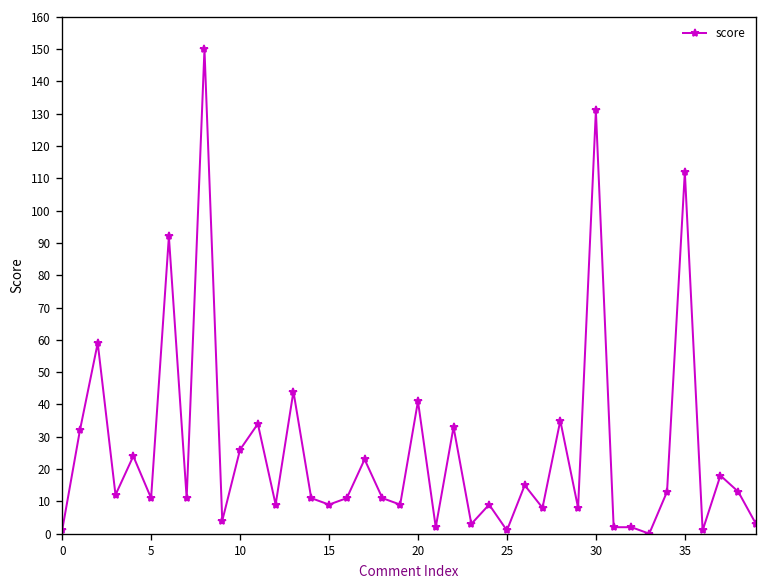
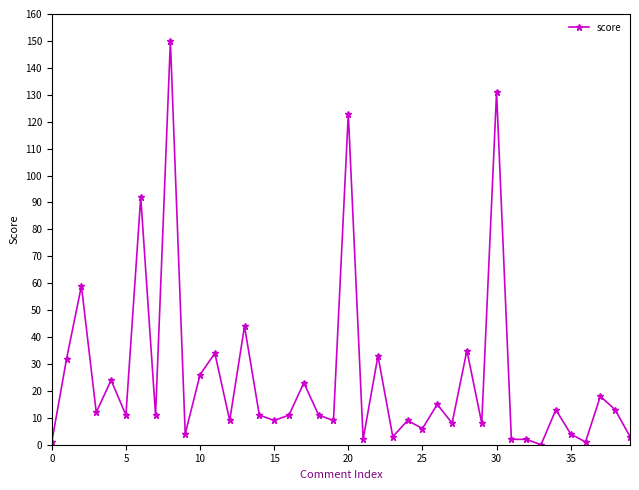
  {
    "0": 1,
    "5": 11,
    "10": 26,
    "15": 9,
-   "20": 41,
-   "25": 1,
+   "20": 123,
+   "25": 6,
    "30": 131,
-   "35": 112
+   "35": 4
  }
